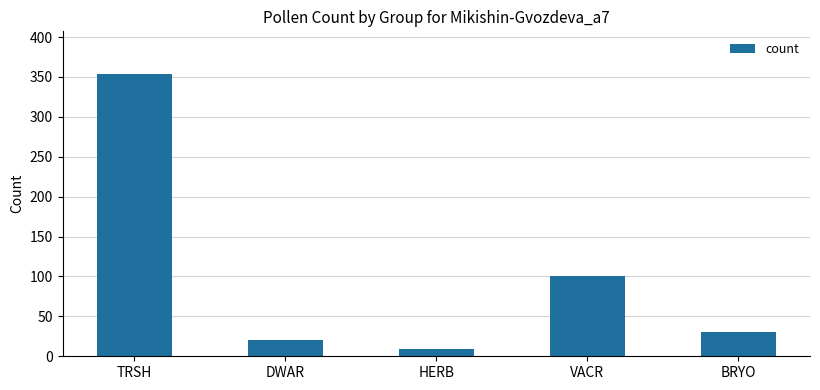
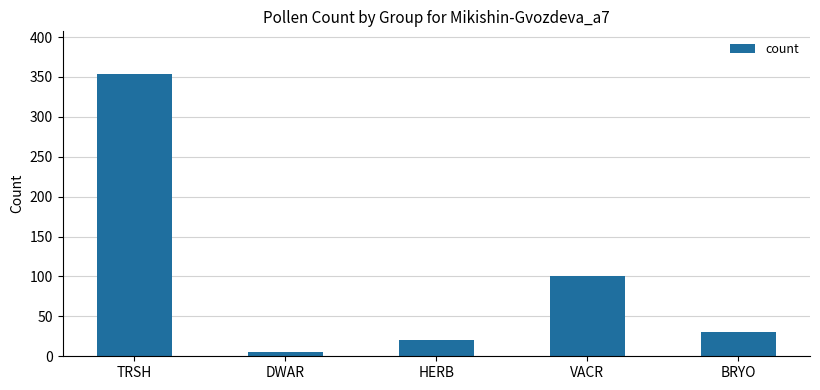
  {
    "TRSH": 350,
-   "DWAR": 20,
-   "HERB": 10,
+   "DWAR": 10,
+   "HERB": 20,
    "VACR": 100,
    "BRYO": 30
  }
